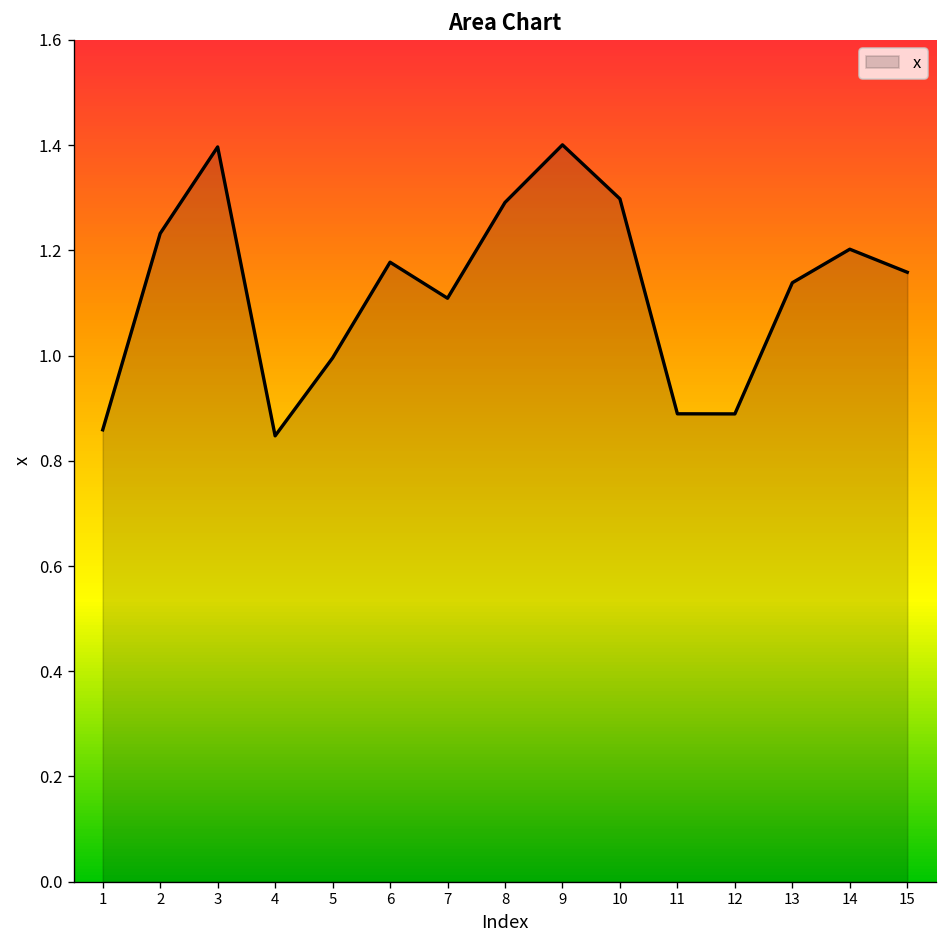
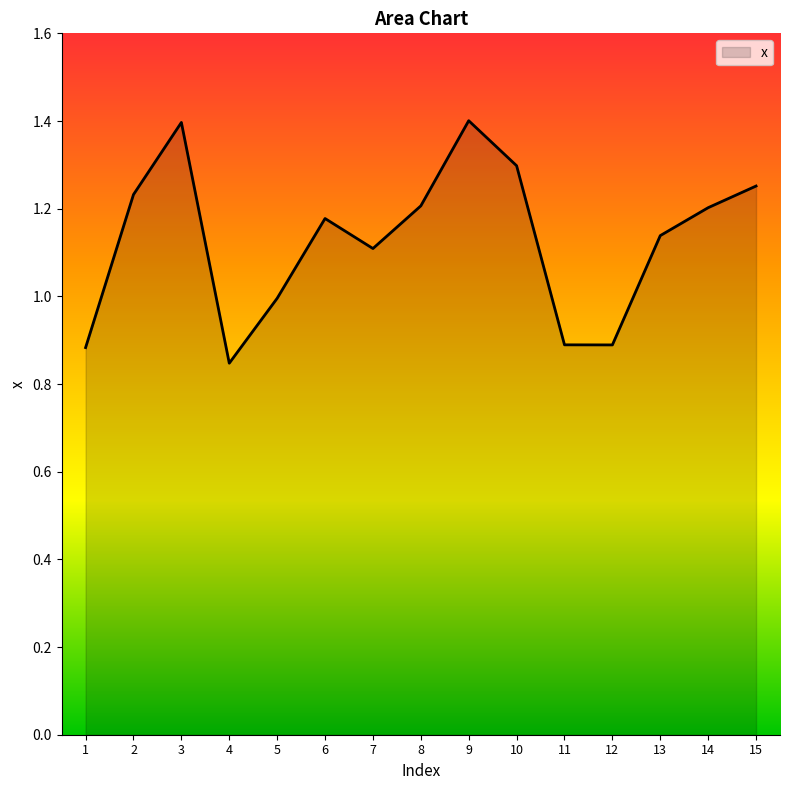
  {
-   "1": 0.86,
+   "1": 0.88,
    "2": 1.23,
    "3": 1.40,
    "4": 0.85,
    "5": 1.00,
    "6": 1.18,
    "7": 1.11,
-   "8": 1.29,
+   "8": 1.21,
    "9": 1.40,
    "10": 1.30,
    "11": 0.89,
    "12": 0.89,
    "13": 1.14,
    "14": 1.20,
-   "15": 1.16
+   "15": 1.25
  }
